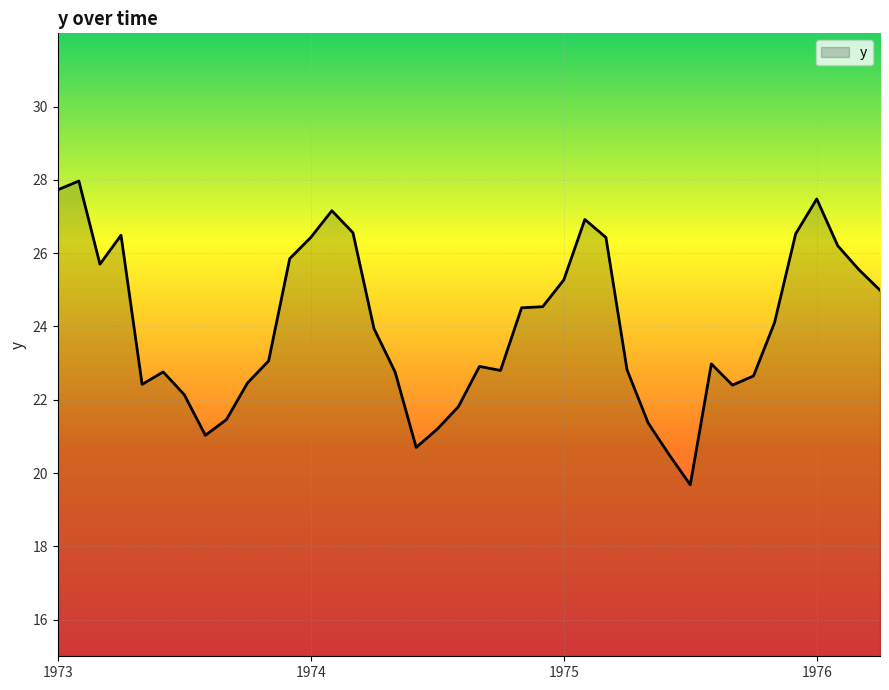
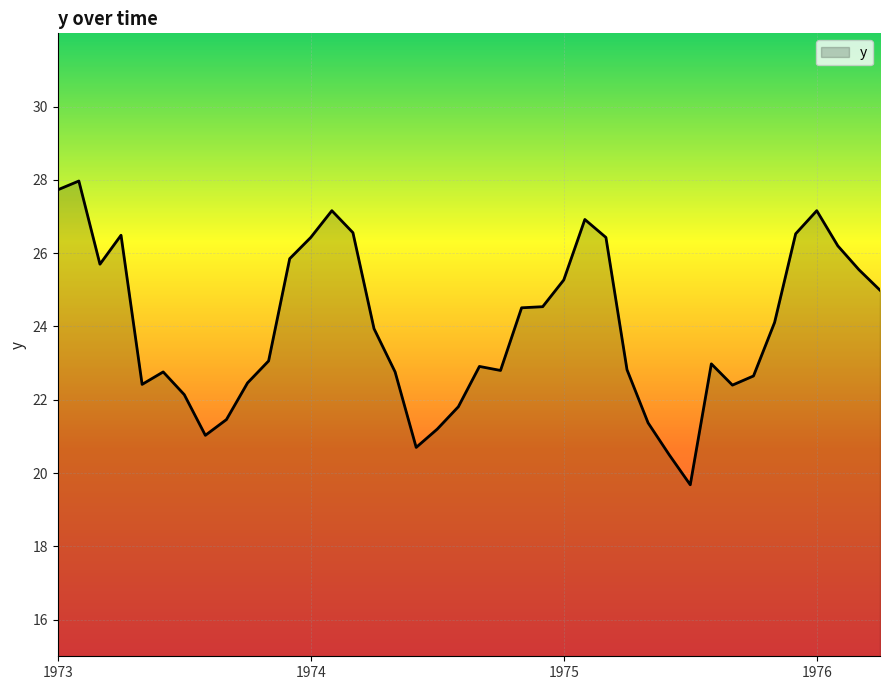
  {
    "1973": 27.7,
    "1974": 26.4,
    "1975": 25.3,
-   "1976": 27.5
+   "1976": 27.2
  }
